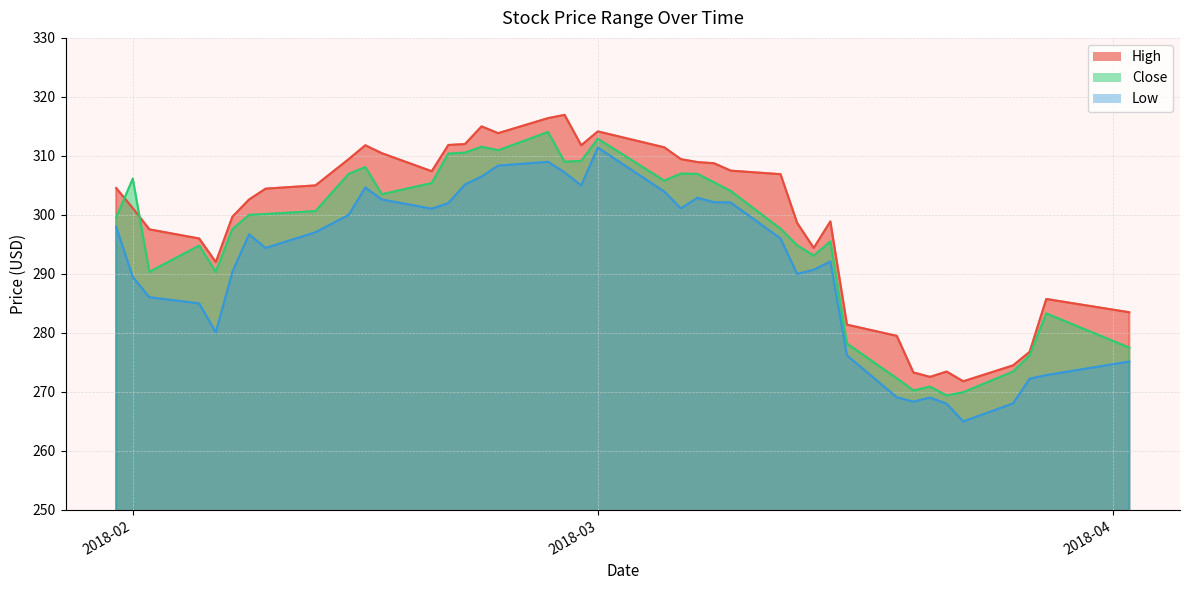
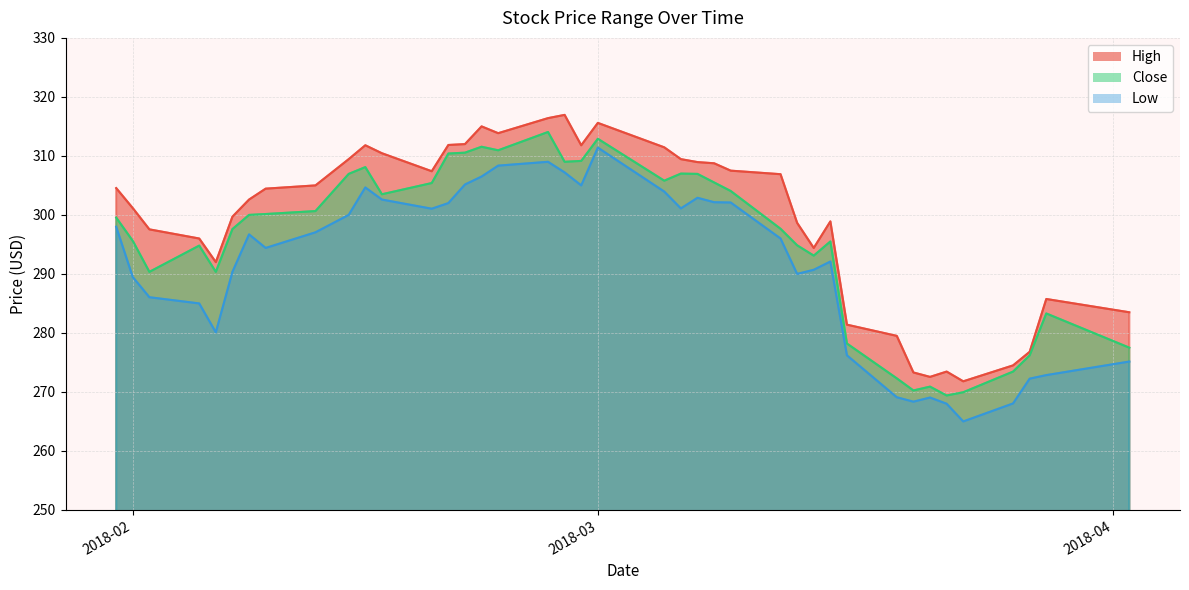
  {
    "High": {
      "2018-02": 301,
-     "2018-03": 314
+     "2018-03": 316
    },
    "Close": {
-     "2018-02": 306,
+     "2018-02": 296,
      "2018-03": 313
    },
    "Low": {
      "2018-02": 289,
      "2018-03": 311
    }
  }
